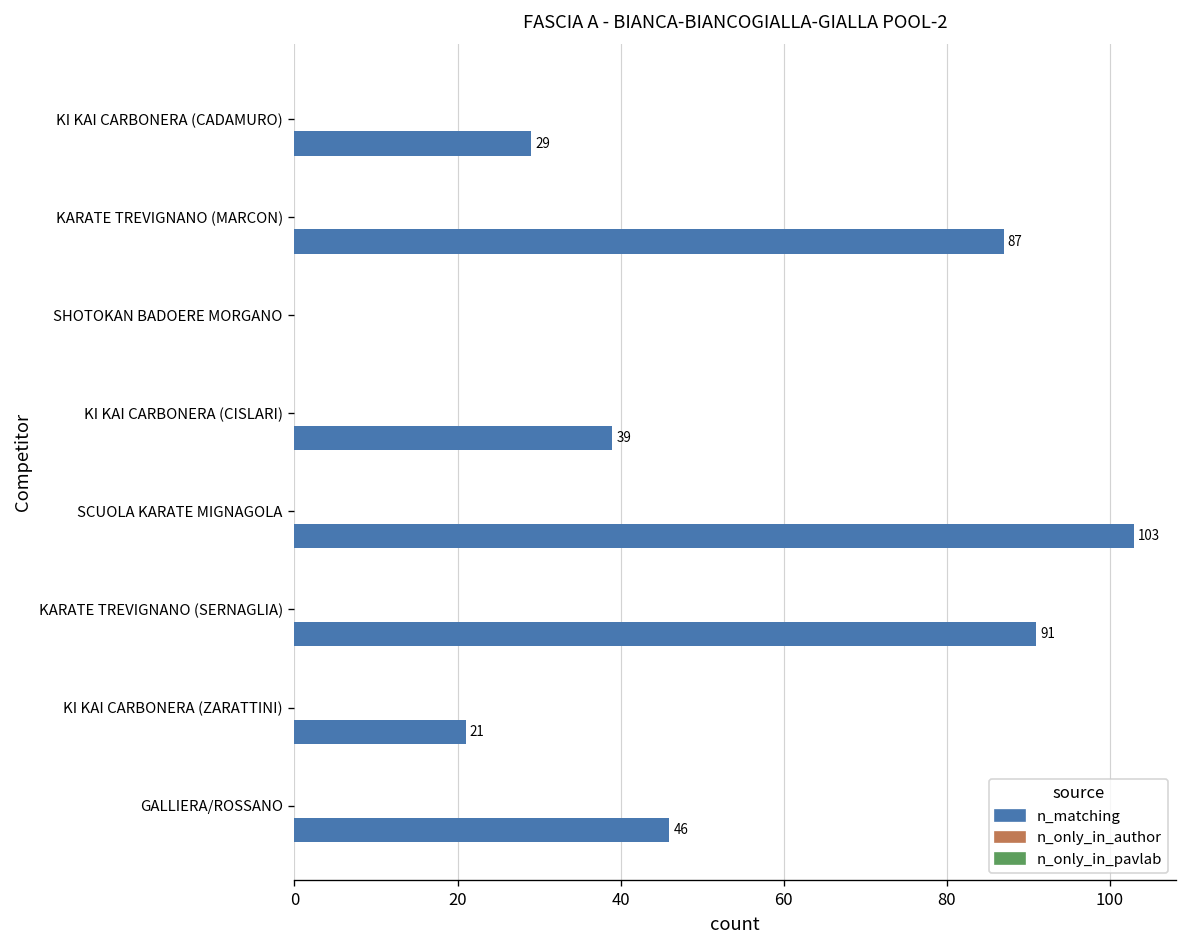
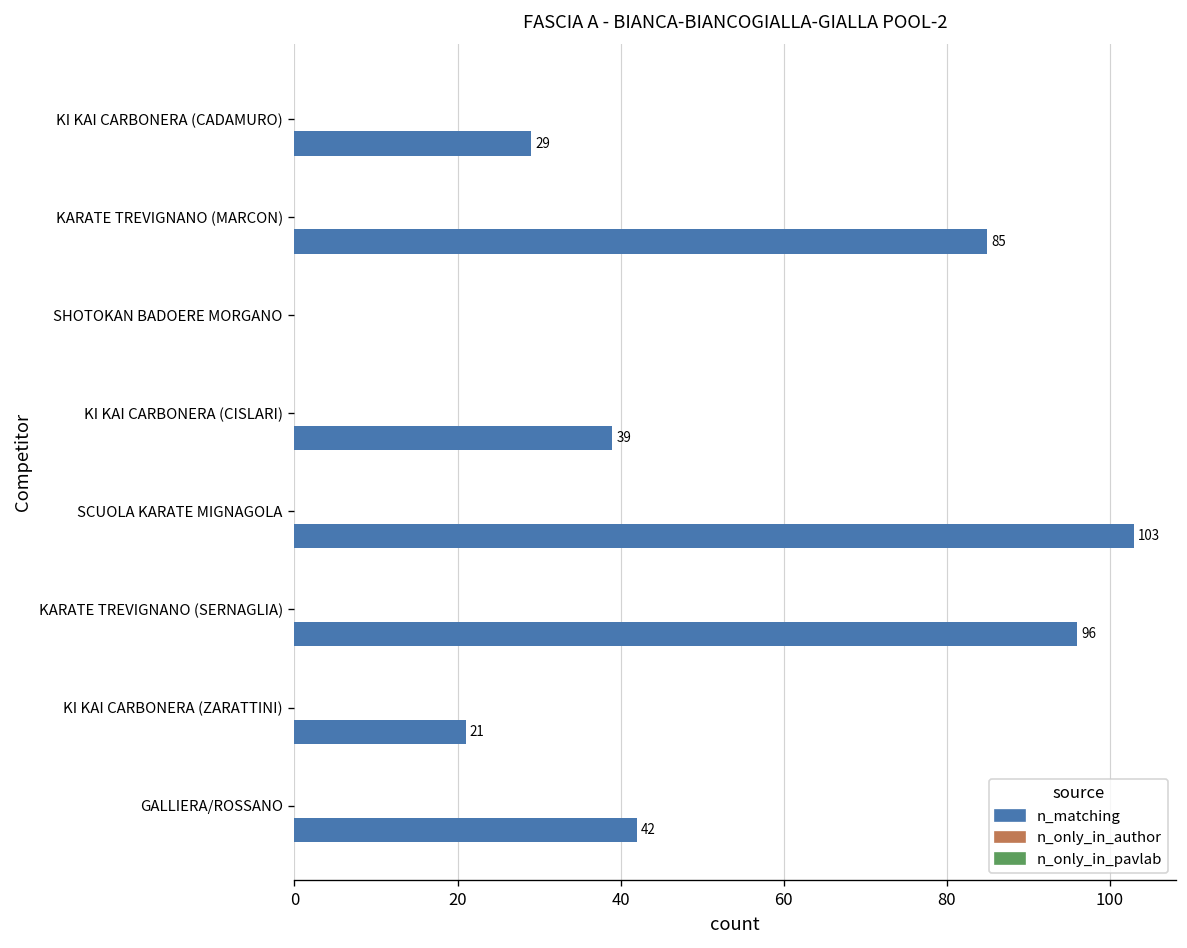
  {
    "n_matching": {
      "KI KAI CARBONERA (CADAMURO)": 29,
-     "KARATE TREVIGNANO (MARCON)": 87,
+     "KARATE TREVIGNANO (MARCON)": 85,
      "KI KAI CARBONERA (CISLARI)": 39,
      "SCUOLA KARATE MIGNAGOLA": 103,
-     "KARATE TREVIGNANO (SERNAGLIA)": 91,
+     "KARATE TREVIGNANO (SERNAGLIA)": 96,
      "KI KAI CARBONERA (ZARATTINI)": 21,
-     "GALLIERA/ROSSANO": 46
+     "GALLIERA/ROSSANO": 42
    },
    "n_only_in_author": {
      "KI KAI CARBONERA (CADAMURO)": 0,
      "KARATE TREVIGNANO (MARCON)": 0,
      "SHOTOKAN BADOERE MORGANO": 0,
      "KI KAI CARBONERA (CISLARI)": 0,
      "SCUOLA KARATE MIGNAGOLA": 0,
      "KARATE TREVIGNANO (SERNAGLIA)": 0,
      "KI KAI CARBONERA (ZARATTINI)": 0,
      "GALLIERA/ROSSANO": 0
    },
    "n_only_in_pavlab": {
      "KI KAI CARBONERA (CADAMURO)": 0,
      "KARATE TREVIGNANO (MARCON)": 0,
      "SHOTOKAN BADOERE MORGANO": 0,
      "KI KAI CARBONERA (CISLARI)": 0,
      "SCUOLA KARATE MIGNAGOLA": 0,
      "KARATE TREVIGNANO (SERNAGLIA)": 0,
      "KI KAI CARBONERA (ZARATTINI)": 0,
      "GALLIERA/ROSSANO": 0
    }
  }
